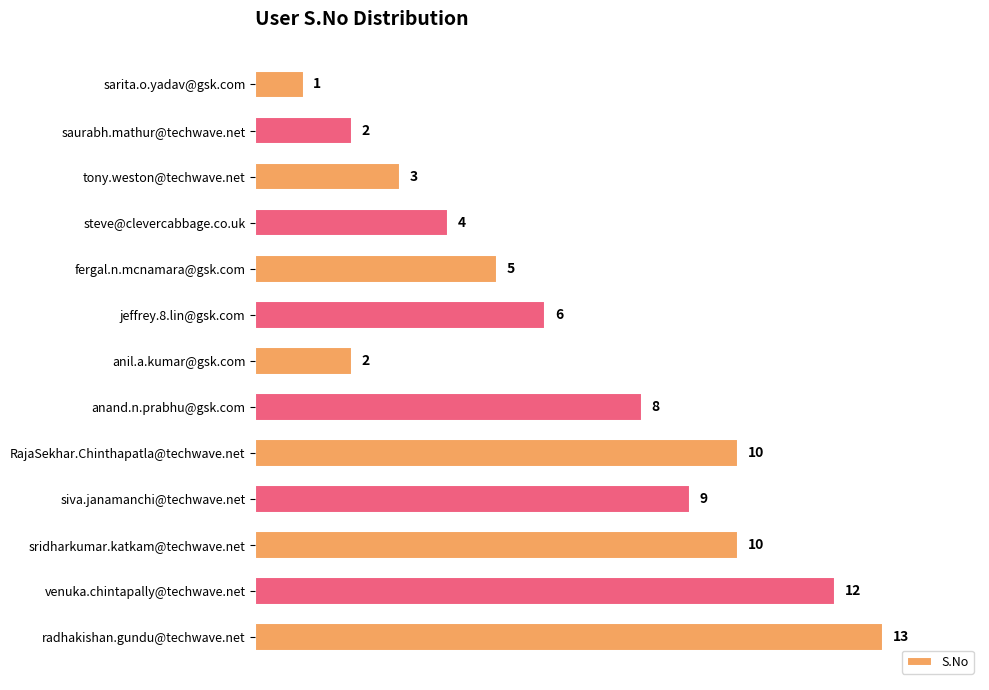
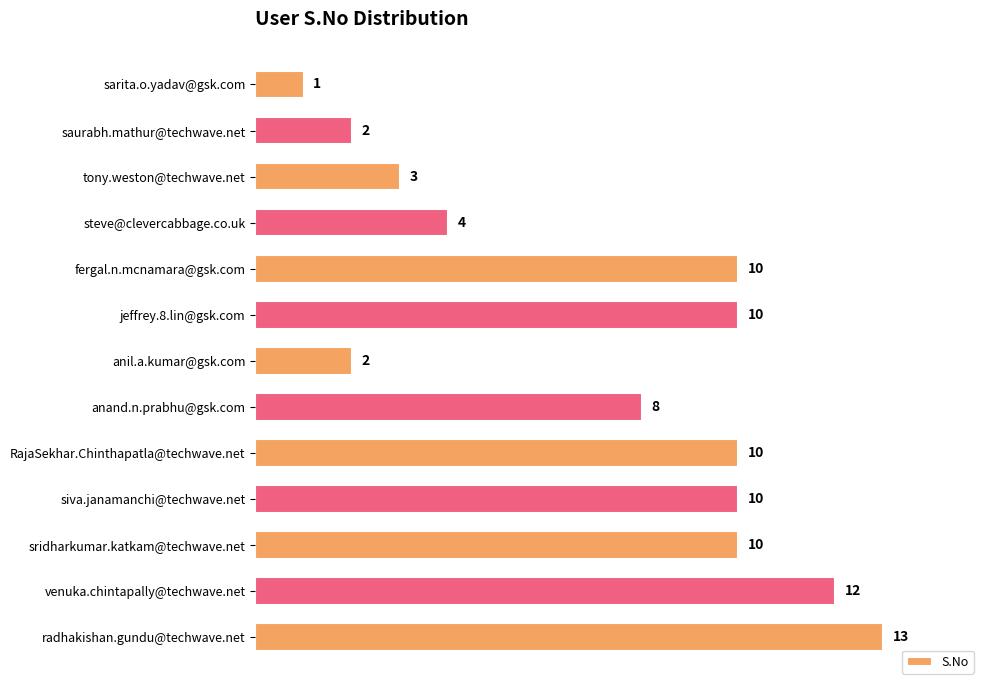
  {
    "sarita.o.yadav@gsk.com": 1,
    "saurabh.mathur@techwave.net": 2,
    "tony.weston@techwave.net": 3,
    "steve@clevercabbage.co.uk": 4,
-   "fergal.n.mcnamara@gsk.com": 5,
-   "jeffrey.8.lin@gsk.com": 6,
+   "fergal.n.mcnamara@gsk.com": 10,
+   "jeffrey.8.lin@gsk.com": 10,
    "anil.a.kumar@gsk.com": 2,
    "anand.n.prabhu@gsk.com": 8,
    "RajaSekhar.Chinthapatla@techwave.net": 10,
-   "siva.janamanchi@techwave.net": 9,
+   "siva.janamanchi@techwave.net": 10,
    "sridharkumar.katkam@techwave.net": 10,
    "venuka.chintapally@techwave.net": 12,
    "radhakishan.gundu@techwave.net": 13
  }
